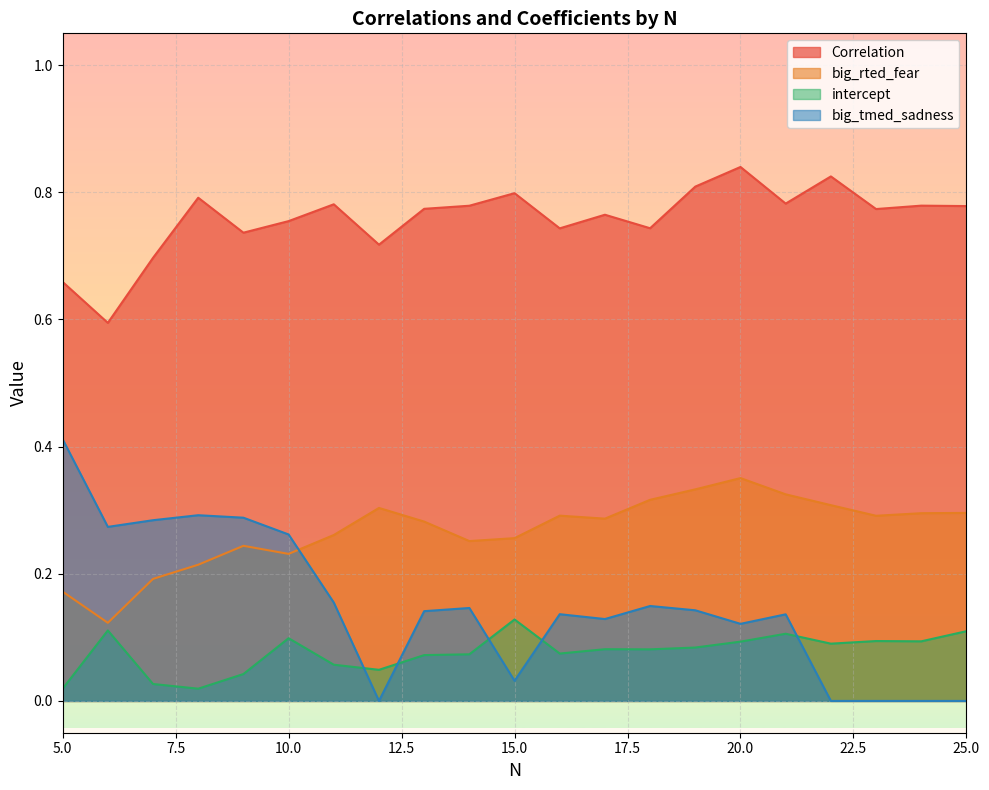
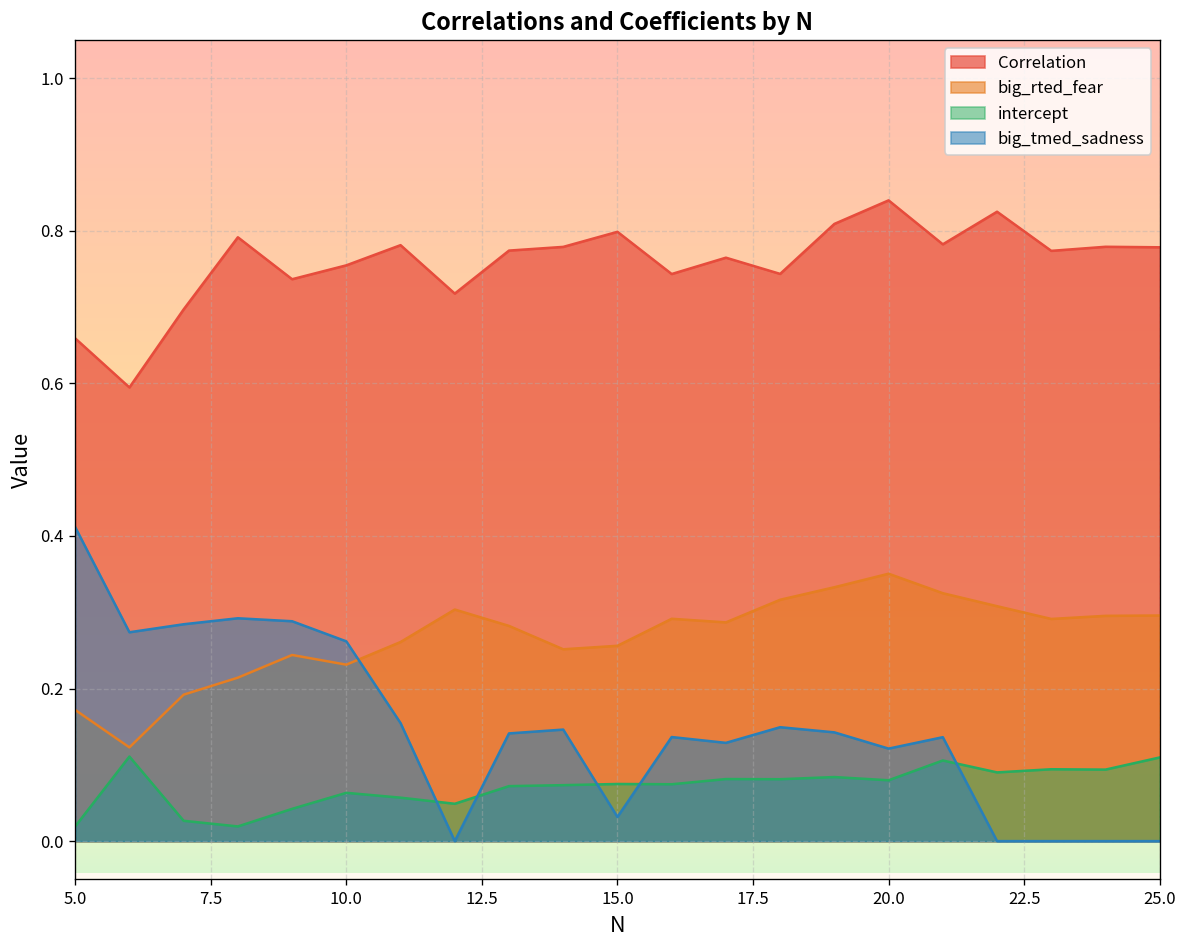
  {
    "intercept": {
      "5.0": 0.02,
-     "10.0": 0.10,
-     "15.0": 0.13,
-     "20.0": 0.09,
+     "10.0": 0.06,
+     "15.0": 0.07,
+     "20.0": 0.08,
      "25.0": 0.11
    },
    "big_tmed_sadness": {
      "5.0": 0.41,
      "10.0": 0.26,
      "15.0": 0.03,
      "20.0": 0.12,
      "25.0": 0.00
    }
  }
